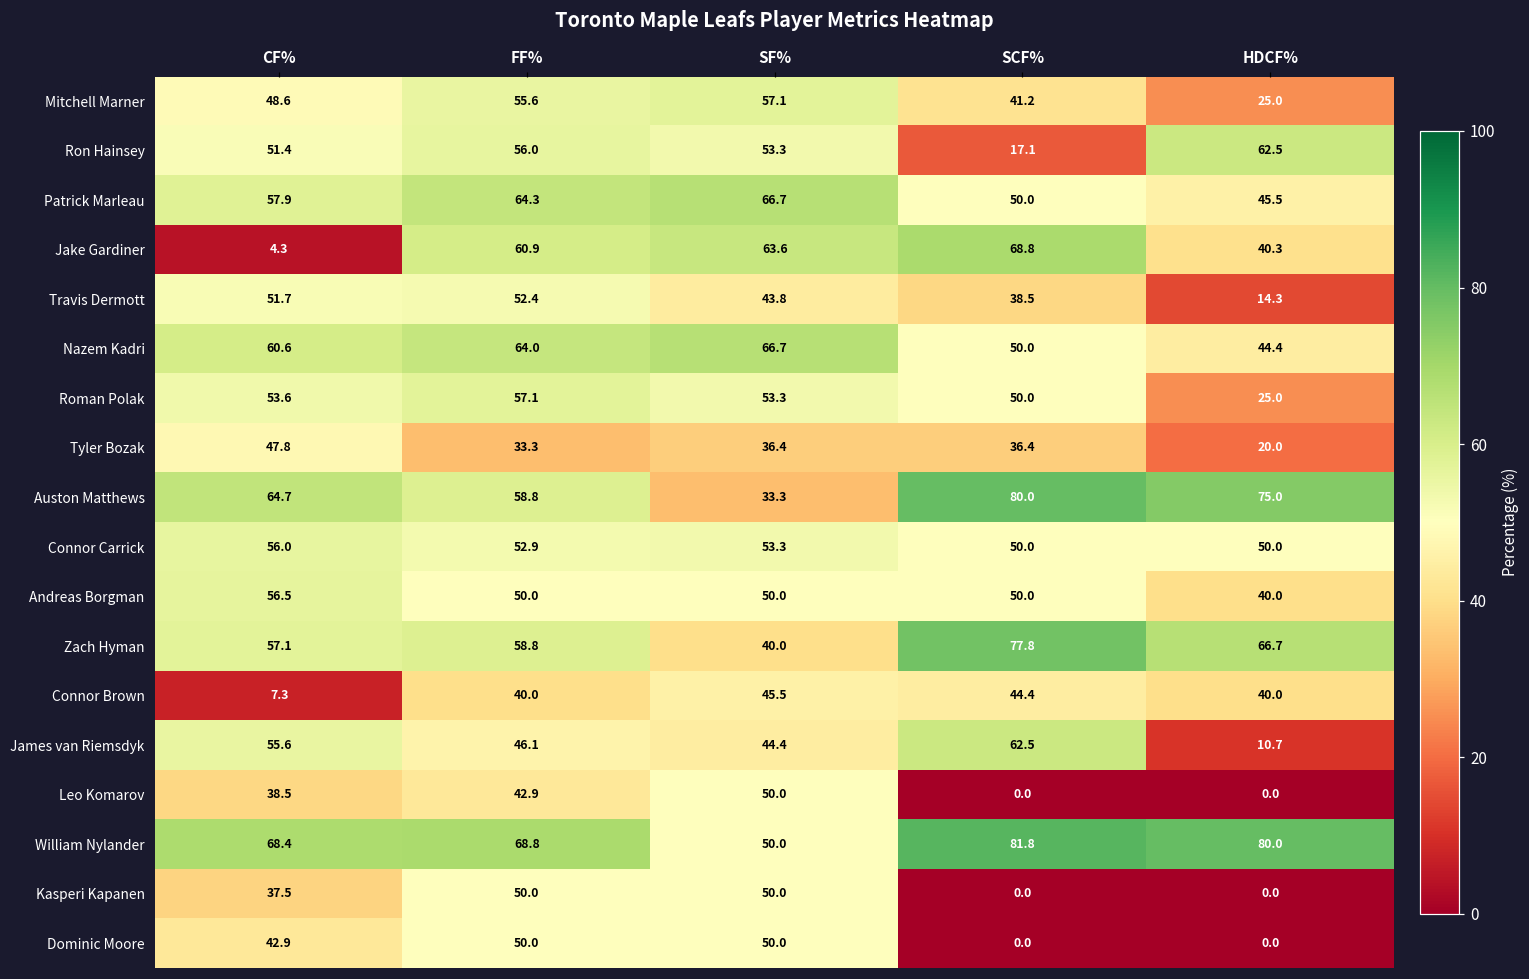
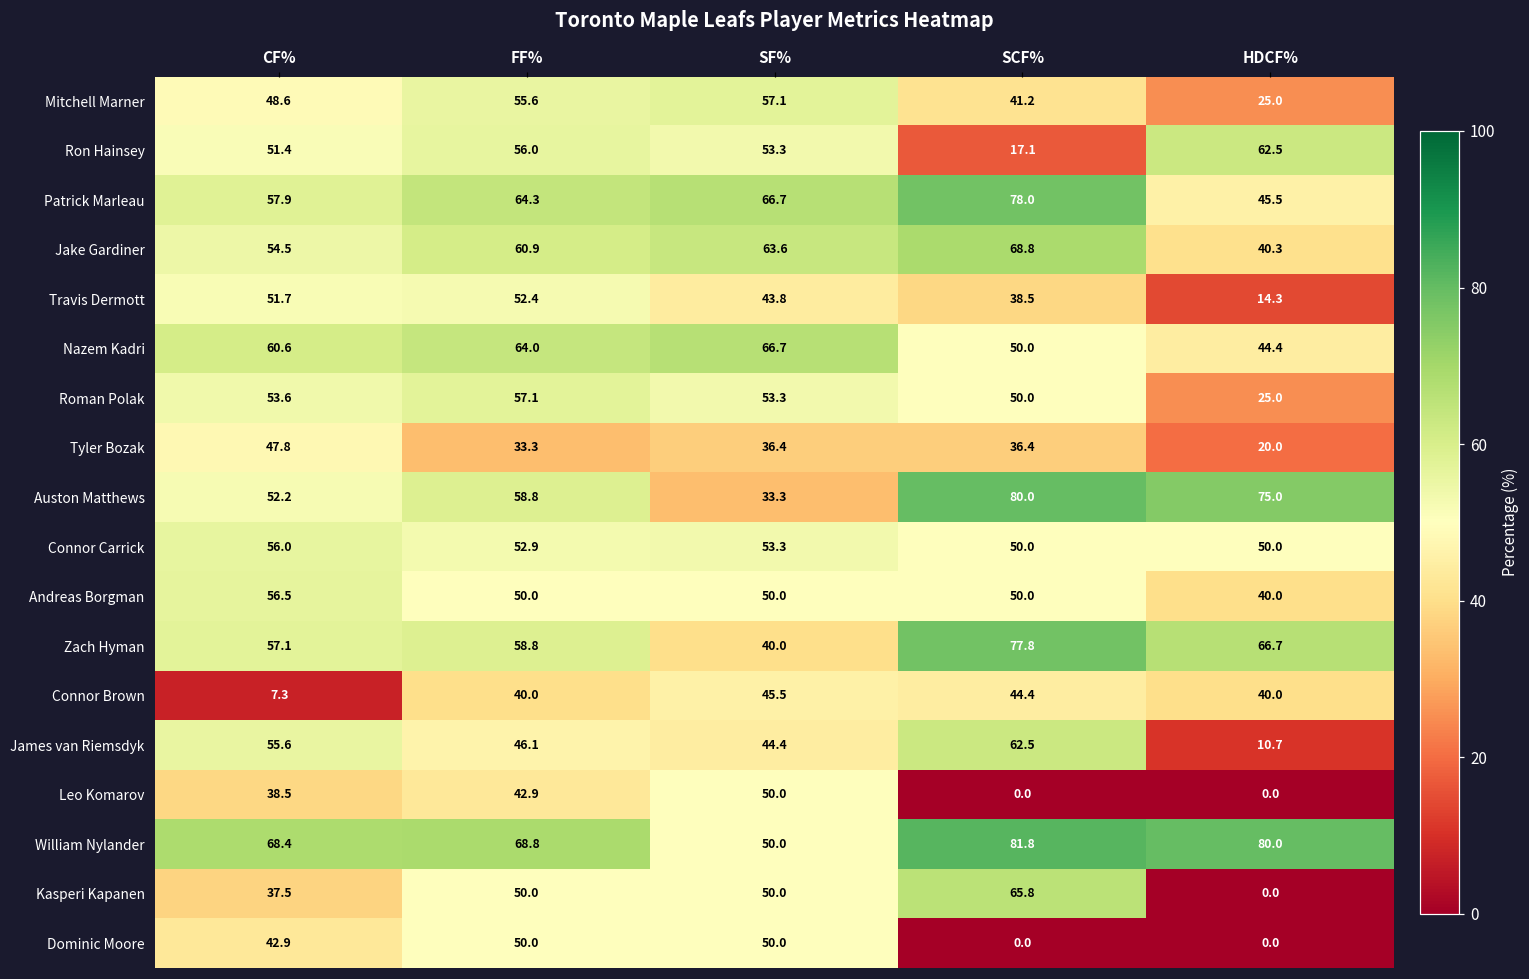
  {
    "Mitchell Marner": {
      "CF%": 48.6,
      "FF%": 55.6,
      "SF%": 57.1,
      "SCF%": 41.2,
      "HDCF%": 25.0
    },
    "Ron Hainsey": {
      "CF%": 51.4,
      "FF%": 56.0,
      "SF%": 53.3,
      "SCF%": 17.1,
      "HDCF%": 62.5
    },
    "Patrick Marleau": {
      "CF%": 57.9,
      "FF%": 64.3,
      "SF%": 66.7,
-     "SCF%": 50.0,
+     "SCF%": 78.0,
      "HDCF%": 45.5
    },
    "Jake Gardiner": {
-     "CF%": 4.3,
+     "CF%": 54.5,
      "FF%": 60.9,
      "SF%": 63.6,
      "SCF%": 68.8,
      "HDCF%": 40.3
    },
    "Travis Dermott": {
      "CF%": 51.7,
      "FF%": 52.4,
      "SF%": 43.8,
      "SCF%": 38.5,
      "HDCF%": 14.3
    },
    "Nazem Kadri": {
      "CF%": 60.6,
      "FF%": 64.0,
      "SF%": 66.7,
      "SCF%": 50.0,
      "HDCF%": 44.4
    },
    "Roman Polak": {
      "CF%": 53.6,
      "FF%": 57.1,
      "SF%": 53.3,
      "SCF%": 50.0,
      "HDCF%": 25.0
    },
    "Tyler Bozak": {
      "CF%": 47.8,
      "FF%": 33.3,
      "SF%": 36.4,
      "SCF%": 36.4,
      "HDCF%": 20.0
    },
    "Auston Matthews": {
-     "CF%": 64.7,
+     "CF%": 52.2,
      "FF%": 58.8,
      "SF%": 33.3,
      "SCF%": 80.0,
      "HDCF%": 75.0
    },
    "Connor Carrick": {
      "CF%": 56.0,
      "FF%": 52.9,
      "SF%": 53.3,
      "SCF%": 50.0,
      "HDCF%": 50.0
    },
    "Andreas Borgman": {
      "CF%": 56.5,
      "FF%": 50.0,
      "SF%": 50.0,
      "SCF%": 50.0,
      "HDCF%": 40.0
    },
    "Zach Hyman": {
      "CF%": 57.1,
      "FF%": 58.8,
      "SF%": 40.0,
      "SCF%": 77.8,
      "HDCF%": 66.7
    },
    "Connor Brown": {
      "CF%": 7.3,
      "FF%": 40.0,
      "SF%": 45.5,
      "SCF%": 44.4,
      "HDCF%": 40.0
    },
    "James van Riemsdyk": {
      "CF%": 55.6,
      "FF%": 46.1,
      "SF%": 44.4,
      "SCF%": 62.5,
      "HDCF%": 10.7
    },
    "Leo Komarov": {
      "CF%": 38.5,
      "FF%": 42.9,
      "SF%": 50.0,
      "SCF%": 0.0,
      "HDCF%": 0.0
    },
    "William Nylander": {
      "CF%": 68.4,
      "FF%": 68.8,
      "SF%": 50.0,
      "SCF%": 81.8,
      "HDCF%": 80.0
    },
    "Kasperi Kapanen": {
      "CF%": 37.5,
      "FF%": 50.0,
      "SF%": 50.0,
-     "SCF%": 0.0,
+     "SCF%": 65.8,
      "HDCF%": 0.0
    },
    "Dominic Moore": {
      "CF%": 42.9,
      "FF%": 50.0,
      "SF%": 50.0,
      "SCF%": 0.0,
      "HDCF%": 0.0
    }
  }
